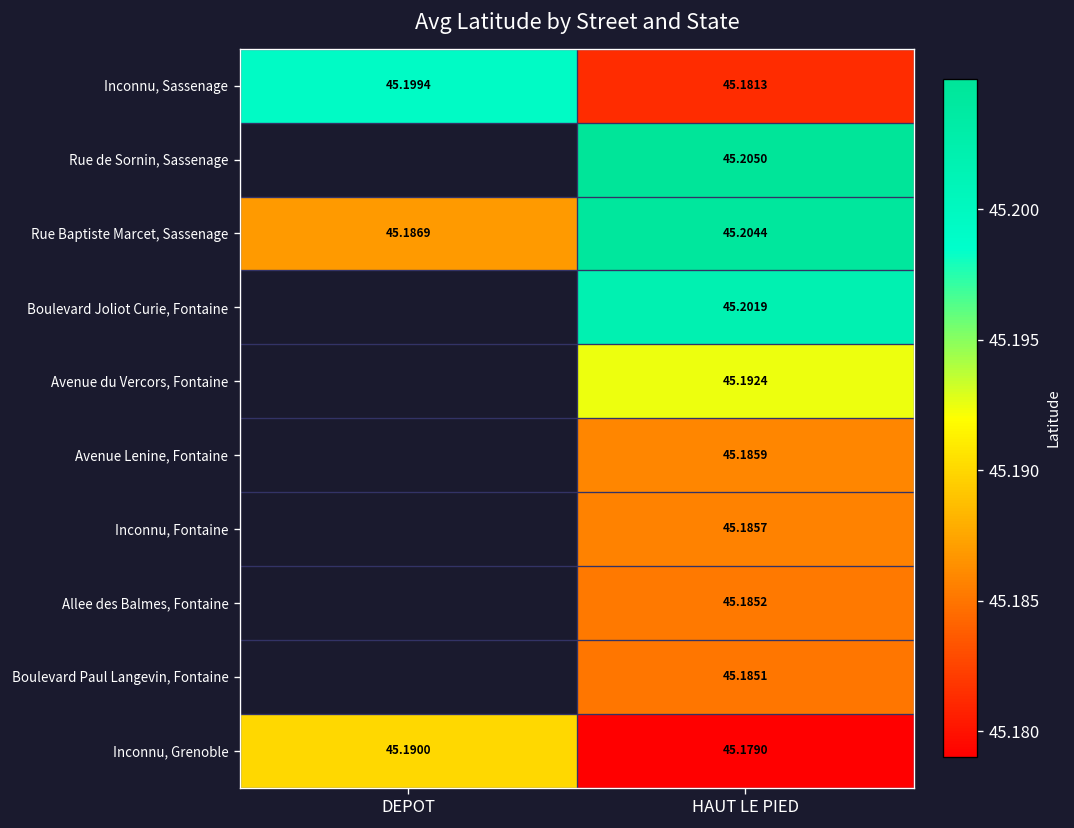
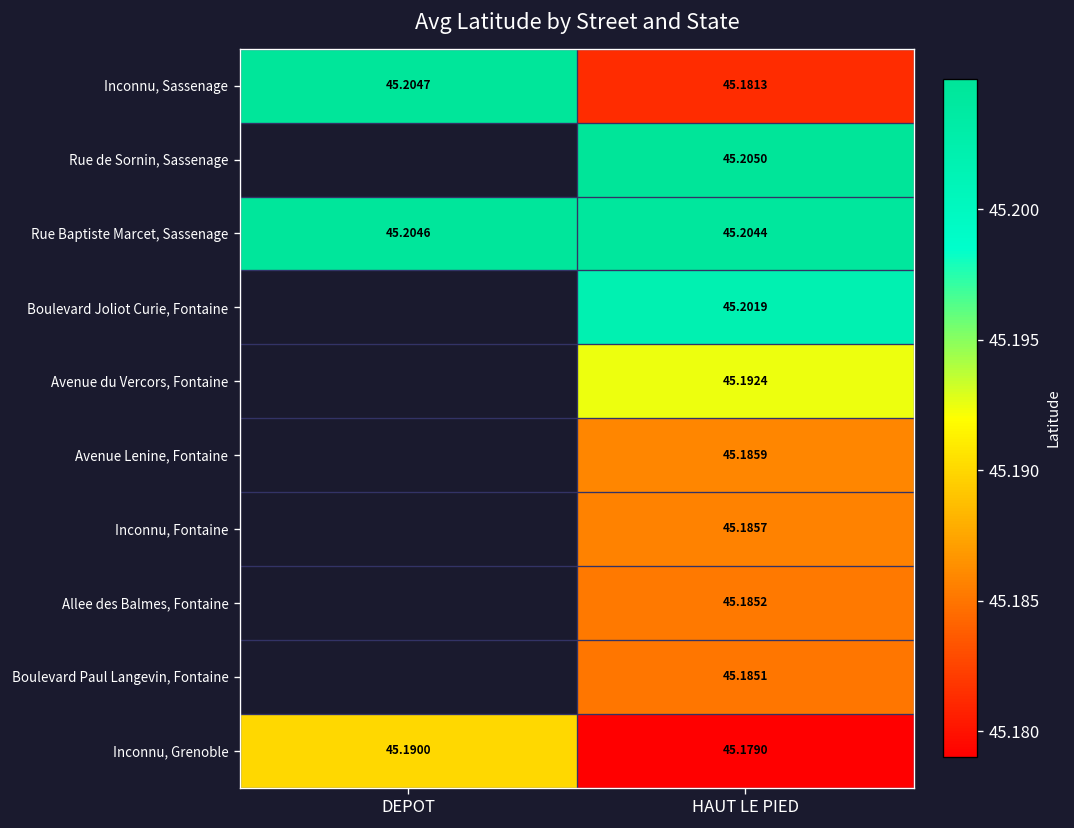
  {
    "Inconnu, Sassenage": {
-     "DEPOT": 45.1994,
+     "DEPOT": 45.2047,
      "HAUT LE PIED": 45.1813
    },
    "Rue de Sornin, Sassenage": {
      "HAUT LE PIED": 45.2050
    },
    "Rue Baptiste Marcet, Sassenage": {
-     "DEPOT": 45.1869,
+     "DEPOT": 45.2046,
      "HAUT LE PIED": 45.2044
    },
    "Boulevard Joliot Curie, Fontaine": {
      "HAUT LE PIED": 45.2019
    },
    "Avenue du Vercors, Fontaine": {
      "HAUT LE PIED": 45.1924
    },
    "Avenue Lenine, Fontaine": {
      "HAUT LE PIED": 45.1859
    },
    "Inconnu, Fontaine": {
      "HAUT LE PIED": 45.1857
    },
    "Allee des Balmes, Fontaine": {
      "HAUT LE PIED": 45.1852
    },
    "Boulevard Paul Langevin, Fontaine": {
      "HAUT LE PIED": 45.1851
    },
    "Inconnu, Grenoble": {
      "DEPOT": 45.1900,
      "HAUT LE PIED": 45.1790
    }
  }
